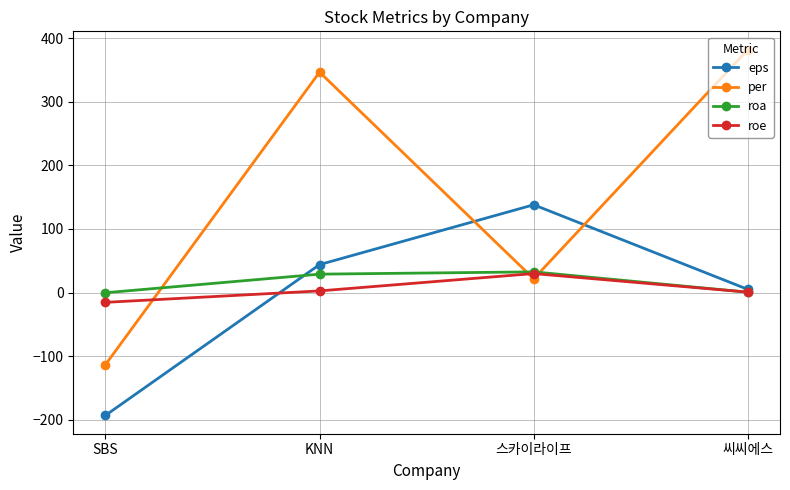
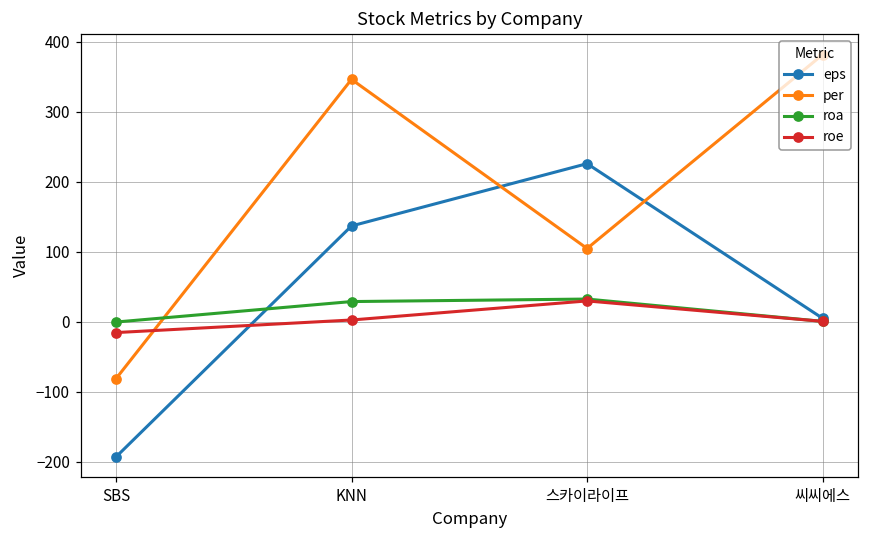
  {
    "eps": {
      "SBS": -190,
-     "KNN": 40,
-     "스카이라이프": 140,
+     "KNN": 140,
+     "스카이라이프": 230,
      "씨씨에스": 10
    },
    "per": {
-     "SBS": -110,
+     "SBS": -80,
      "KNN": 350,
-     "스카이라이프": 20
+     "스카이라이프": 100
    },
    "roa": {
      "SBS": 0,
      "KNN": 30
    },
    "roe": {
      "SBS": -20,
      "KNN": 0
    }
  }
